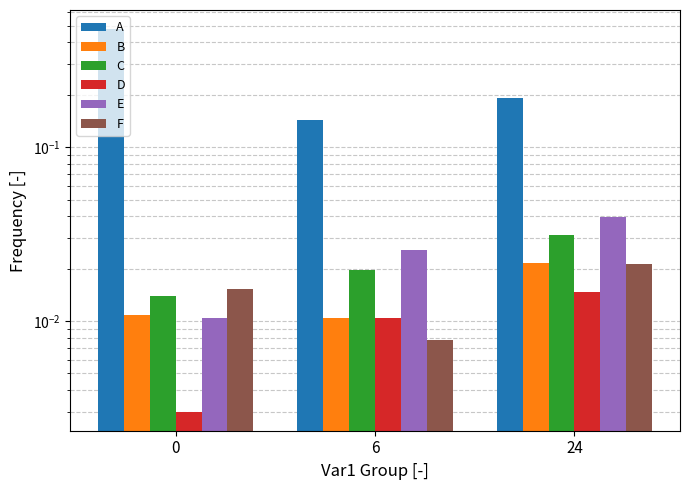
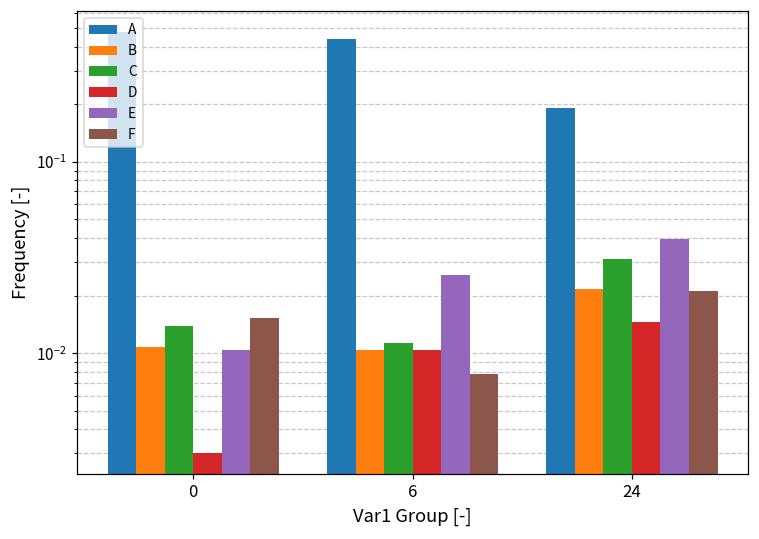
  {
    "A": {
-     "6": 0.14,
+     "6": 0.44,
      "24": 0.19
    },
    "B": {
      "0": 0.011,
      "6": 0.010,
      "24": 0.022
    },
    "C": {
      "0": 0.014,
-     "6": 0.020,
+     "6": 0.011,
      "24": 0.031
    },
    "D": {
      "0": 0.003,
      "6": 0.010,
      "24": 0.015
    },
    "E": {
      "0": 0.010,
      "6": 0.026,
      "24": 0.039
    },
    "F": {
      "0": 0.015,
      "6": 0.008,
      "24": 0.021
    }
  }
